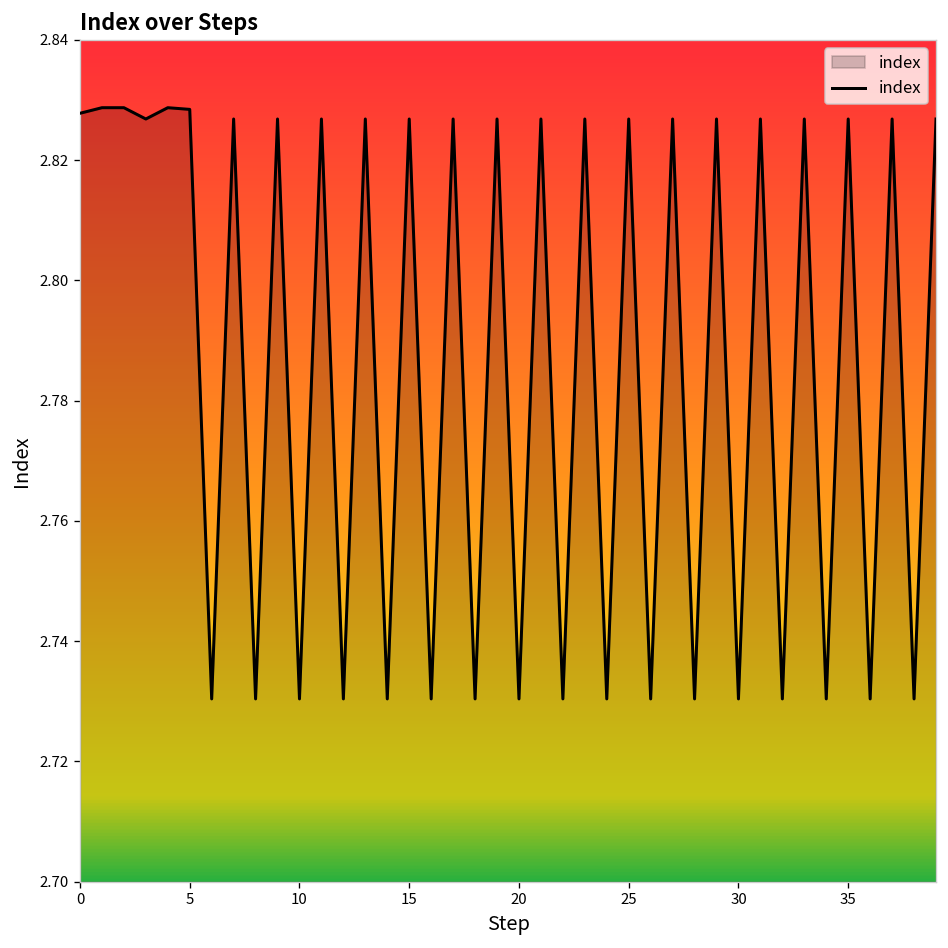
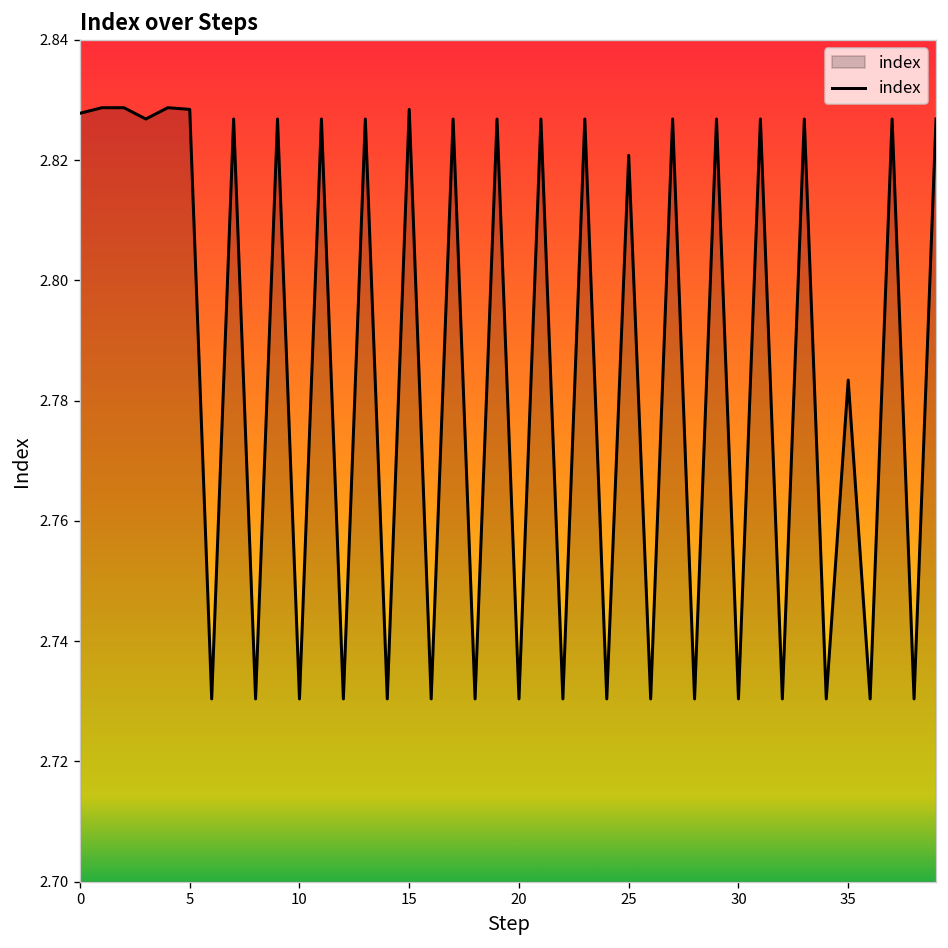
  {
    "0": 2.828,
    "5": 2.828,
    "10": 2.730,
-   "15": 2.827,
+   "15": 2.828,
    "20": 2.730,
-   "25": 2.827,
+   "25": 2.821,
    "30": 2.730,
-   "35": 2.827
+   "35": 2.783
  }
